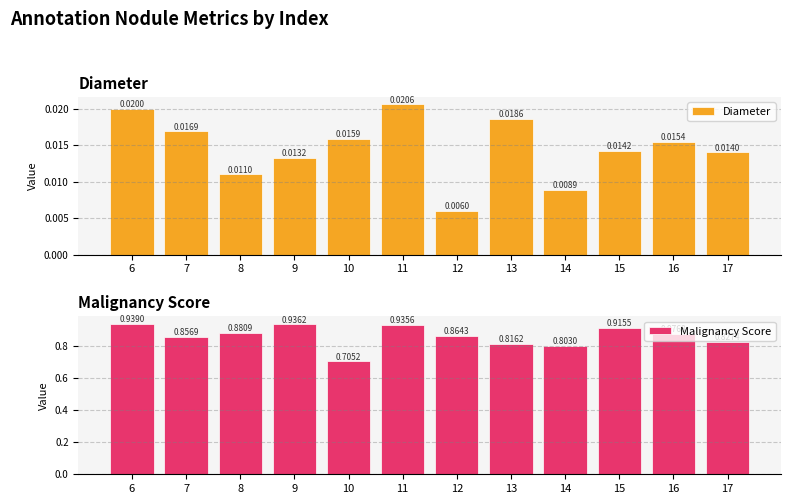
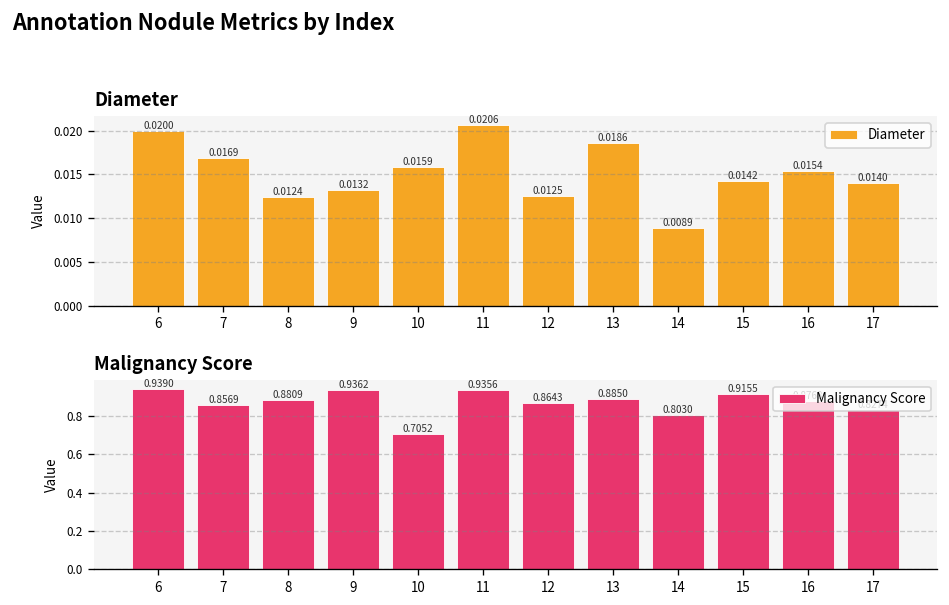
  {
    "Diameter": {
      "6": 0.0200,
      "7": 0.0169,
-     "8": 0.0110,
+     "8": 0.0124,
      "9": 0.0132,
      "10": 0.0159,
      "11": 0.0206,
-     "12": 0.0060,
+     "12": 0.0125,
      "13": 0.0186,
      "14": 0.0089,
      "15": 0.0142,
      "16": 0.0154,
      "17": 0.0140
    },
    "Malignancy Score": {
      "6": 0.9390,
      "7": 0.8569,
      "8": 0.8809,
      "9": 0.9362,
      "10": 0.7052,
      "11": 0.9356,
      "12": 0.8643,
-     "13": 0.8162,
+     "13": 0.8850,
      "14": 0.8030,
      "15": 0.9155
    }
  }
